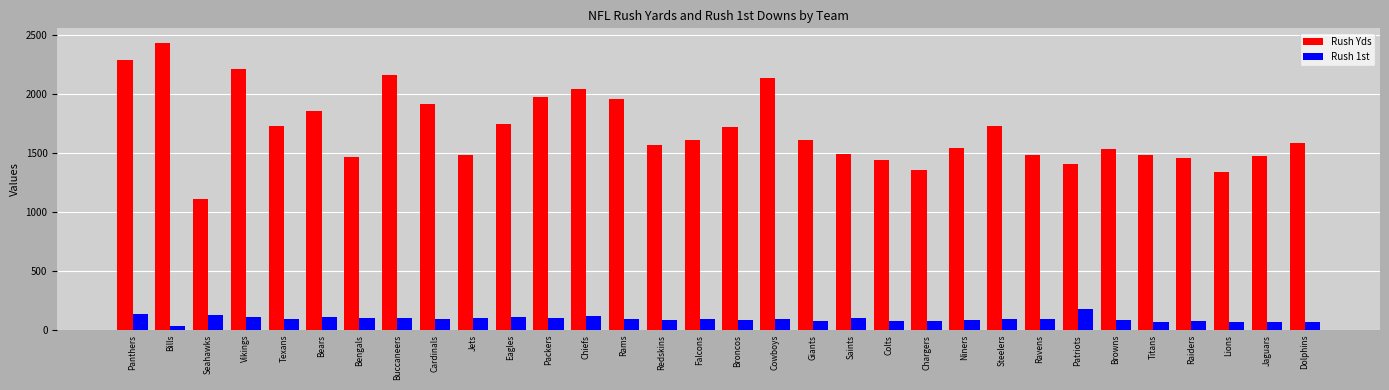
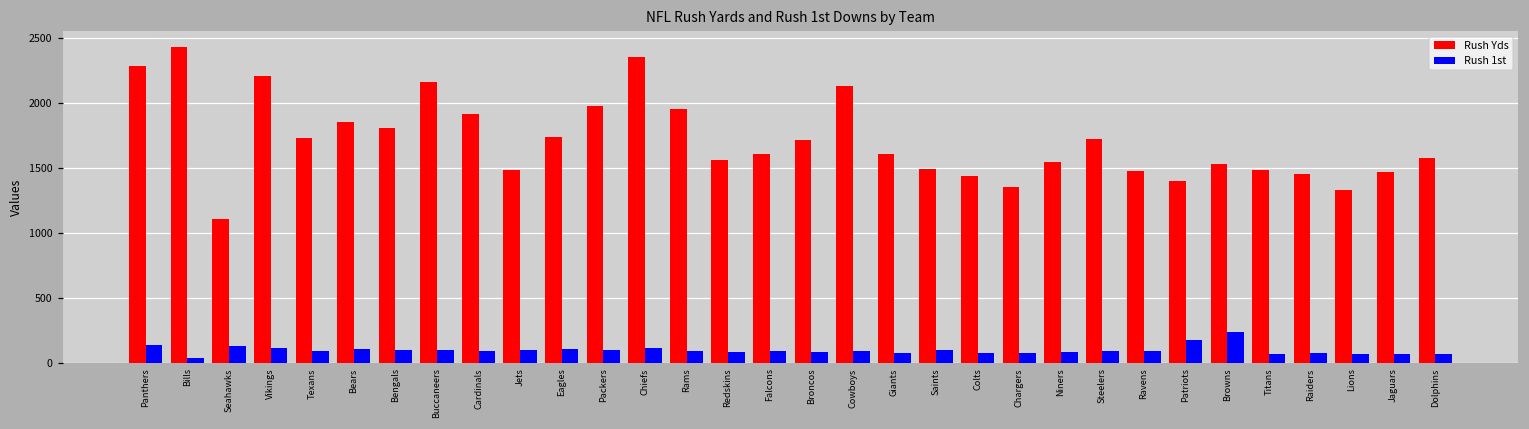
  {
    "Rush Yds": {
      "Panthers": 2280,
      "Bills": 2430,
      "Seahawks": 1110,
      "Vikings": 2210,
      "Texans": 1730,
      "Bears": 1850,
-     "Bengals": 1470,
+     "Bengals": 1810,
      "Buccaneers": 2160,
      "Cardinals": 1920,
      "Jets": 1480,
      "Eagles": 1740,
      "Packers": 1980,
-     "Chiefs": 2040,
+     "Chiefs": 2350,
      "Rams": 1960,
      "Redskins": 1570,
      "Falcons": 1610,
      "Broncos": 1720,
      "Cowboys": 2130,
      "Giants": 1610,
      "Saints": 1490,
      "Colts": 1440,
      "Chargers": 1360,
      "Niners": 1540,
      "Steelers": 1720,
      "Ravens": 1480,
      "Patriots": 1400,
      "Browns": 1530,
      "Titans": 1490,
      "Raiders": 1460,
      "Lions": 1340,
      "Jaguars": 1470,
      "Dolphins": 1580
    },
    "Rush 1st": {
      "Panthers": 140,
      "Bills": 40,
      "Seahawks": 130,
      "Vikings": 110,
      "Texans": 90,
      "Bears": 110,
      "Bengals": 100,
      "Buccaneers": 100,
      "Cardinals": 90,
      "Jets": 100,
      "Eagles": 110,
      "Packers": 100,
      "Chiefs": 120,
      "Rams": 90,
      "Redskins": 80,
      "Falcons": 100,
      "Broncos": 90,
      "Cowboys": 90,
      "Giants": 80,
      "Saints": 100,
      "Colts": 80,
      "Chargers": 80,
      "Niners": 80,
      "Steelers": 90,
      "Ravens": 90,
      "Patriots": 180,
-     "Browns": 80,
+     "Browns": 240,
      "Titans": 70,
      "Raiders": 70,
      "Lions": 70,
      "Jaguars": 70,
      "Dolphins": 70
    }
  }
